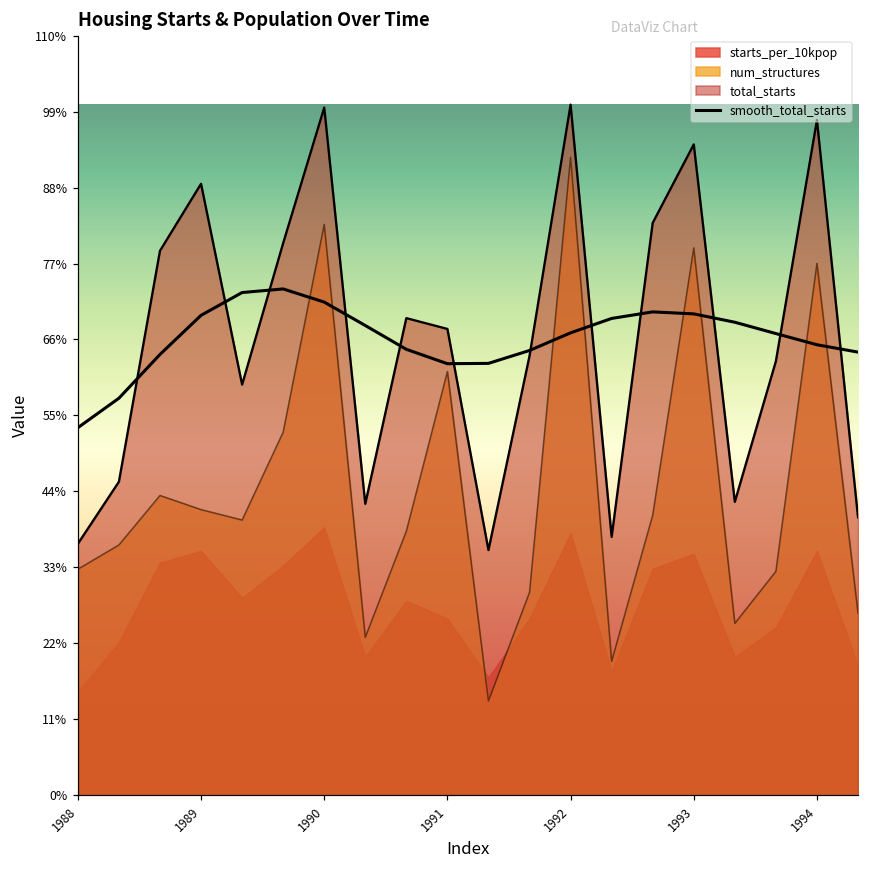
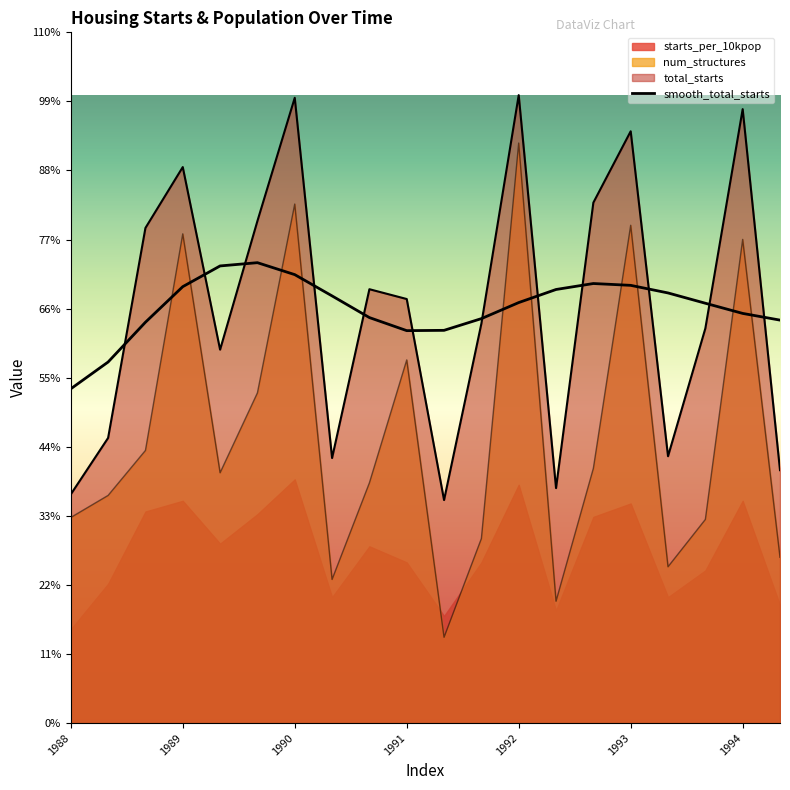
  {
    "num_structures": {
      "1988": "33%",
-     "1989": "41%",
+     "1989": "78%",
      "1990": "83%",
-     "1991": "61%",
+     "1991": "58%",
      "1992": "92%",
      "1993": "79%",
      "1994": "77%"
    },
    "smooth_total_starts": {
      "1988": "53%",
      "1989": "69%",
      "1990": "71%",
      "1991": "62%",
      "1992": "67%",
      "1993": "70%",
      "1994": "65%"
    }
  }
